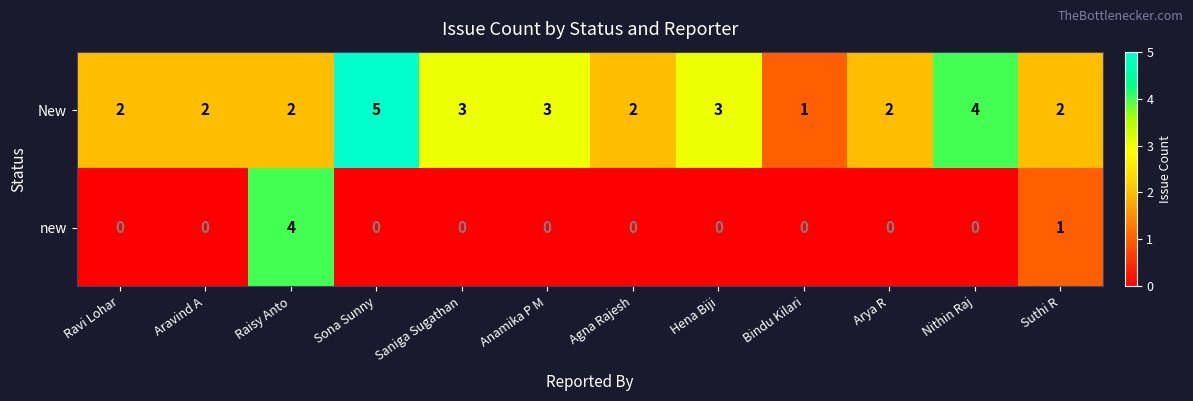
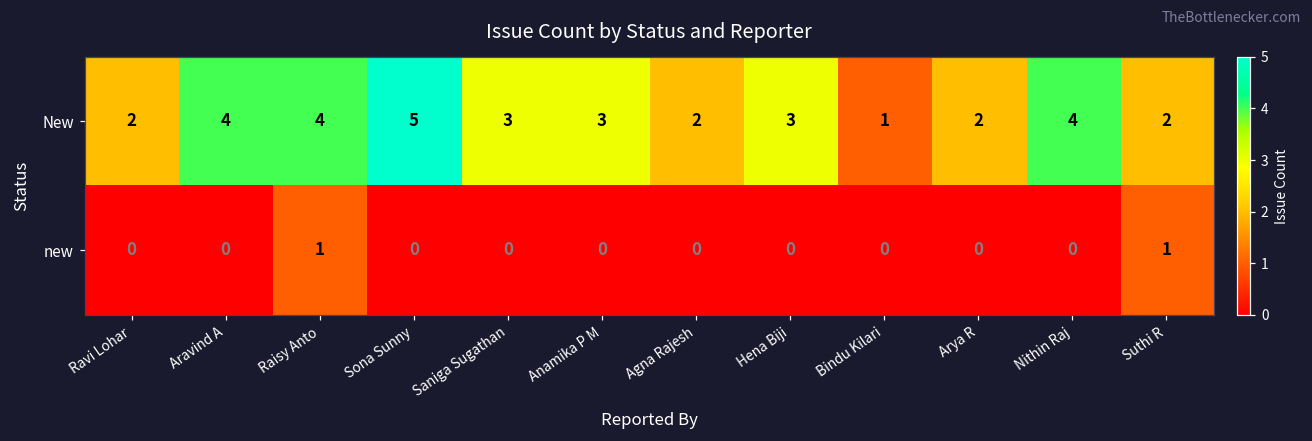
  {
    "New": {
      "Ravi Lohar": 2,
-     "Aravind A": 2,
-     "Raisy Anto": 2,
+     "Aravind A": 4,
+     "Raisy Anto": 4,
      "Sona Sunny": 5,
      "Saniga Sugathan": 3,
      "Anamika P M": 3,
      "Agna Rajesh": 2,
      "Hena Biji": 3,
      "Bindu Kilari": 1,
      "Arya R": 2,
      "Nithin Raj": 4,
      "Suthi R": 2
    },
    "new": {
      "Ravi Lohar": 0,
      "Aravind A": 0,
-     "Raisy Anto": 4,
+     "Raisy Anto": 1,
      "Sona Sunny": 0,
      "Saniga Sugathan": 0,
      "Anamika P M": 0,
      "Agna Rajesh": 0,
      "Hena Biji": 0,
      "Bindu Kilari": 0,
      "Arya R": 0,
      "Nithin Raj": 0,
      "Suthi R": 1
    }
  }
